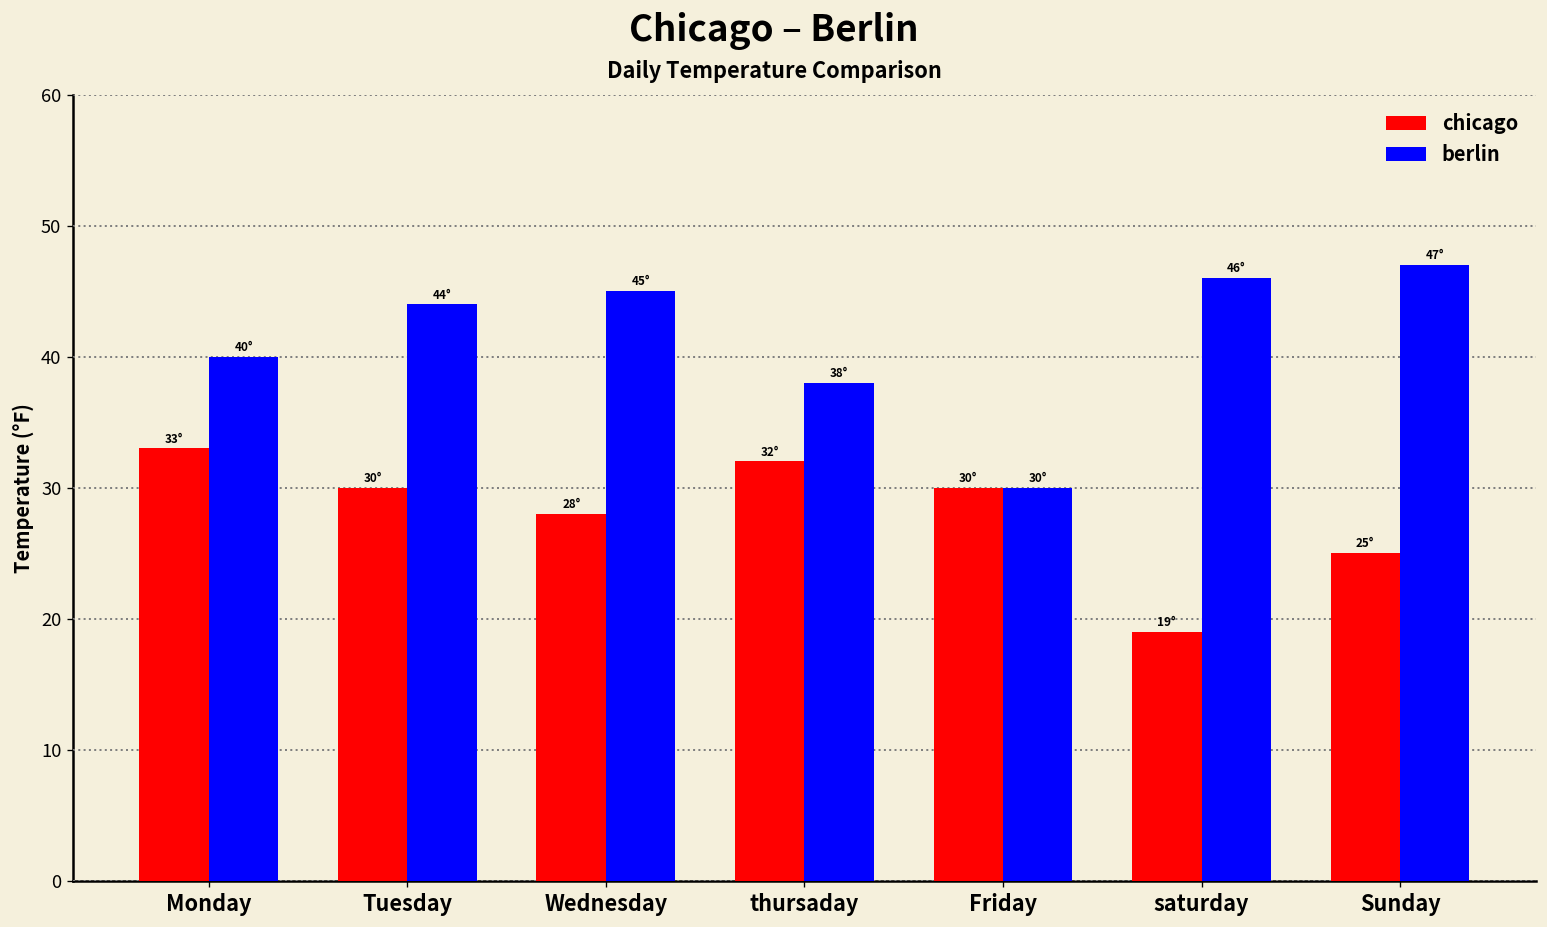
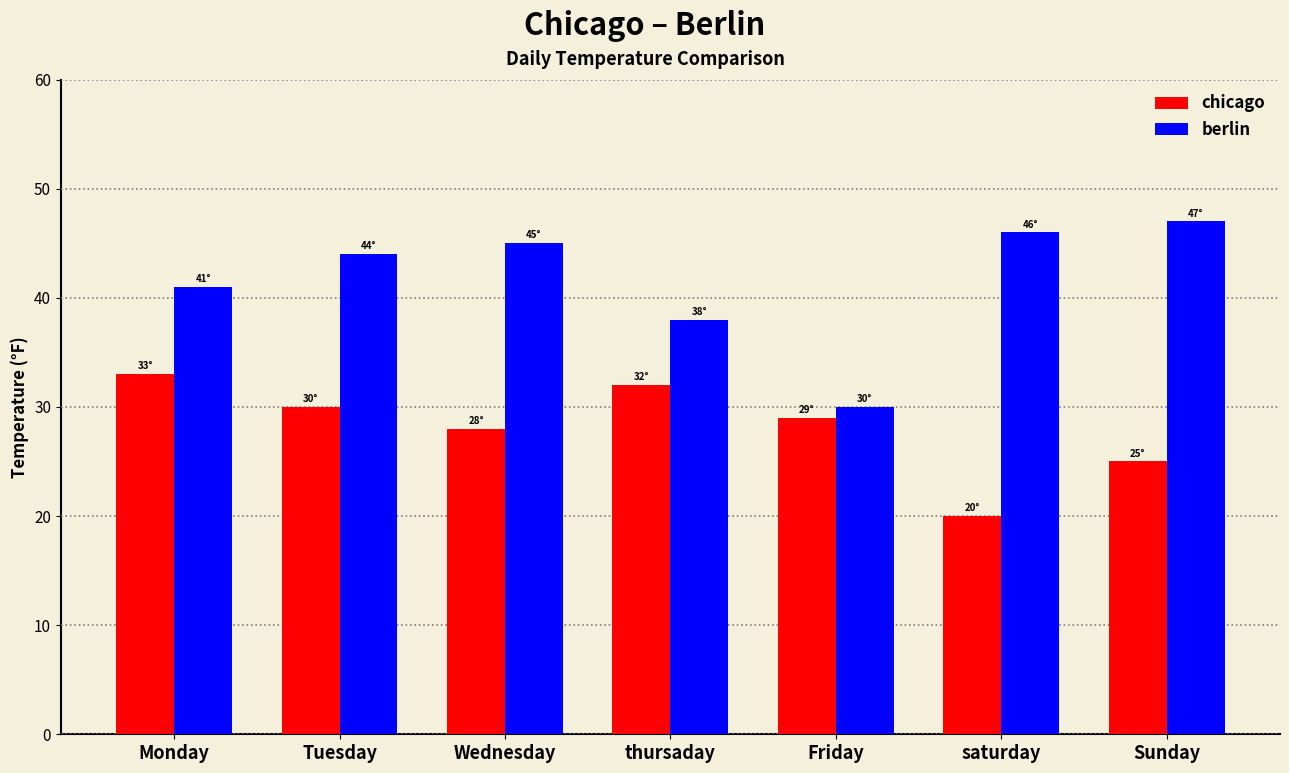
  {
    "chicago": {
      "Monday": "33°",
      "Tuesday": "30°",
      "Wednesday": "28°",
      "thursaday": "32°",
-     "Friday": "30°",
-     "saturday": "19°",
+     "Friday": "29°",
+     "saturday": "20°",
      "Sunday": "25°"
    },
    "berlin": {
-     "Monday": "40°",
+     "Monday": "41°",
      "Tuesday": "44°",
      "Wednesday": "45°",
      "thursaday": "38°",
      "Friday": "30°",
      "saturday": "46°",
      "Sunday": "47°"
    }
  }
